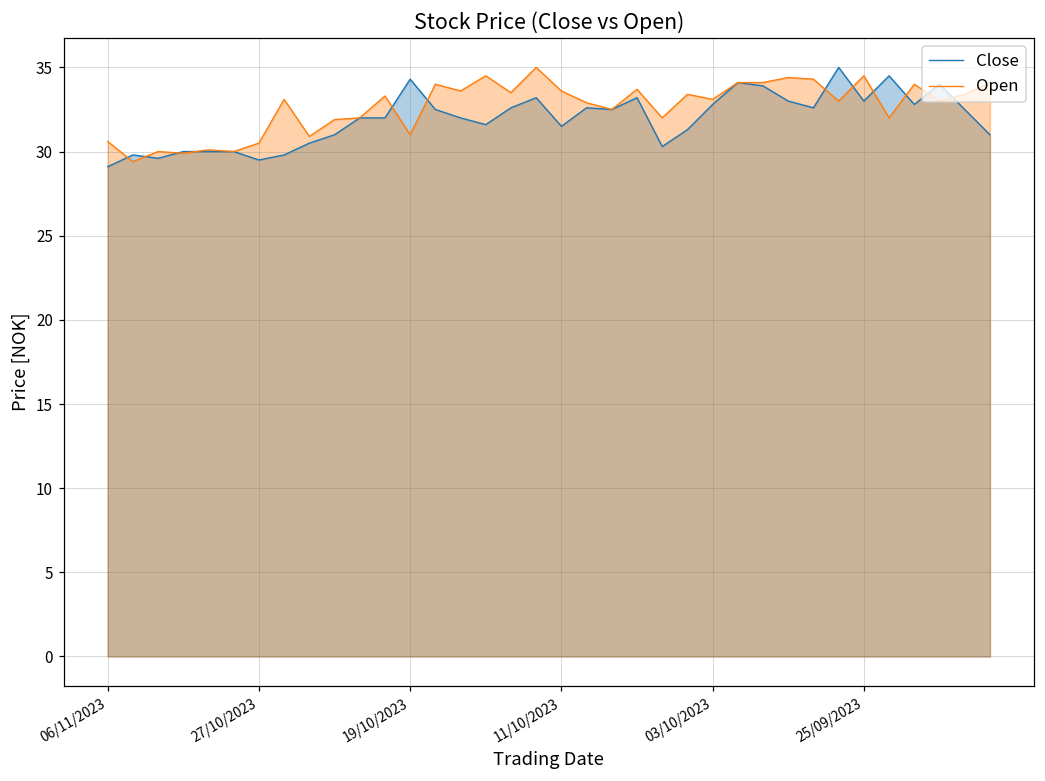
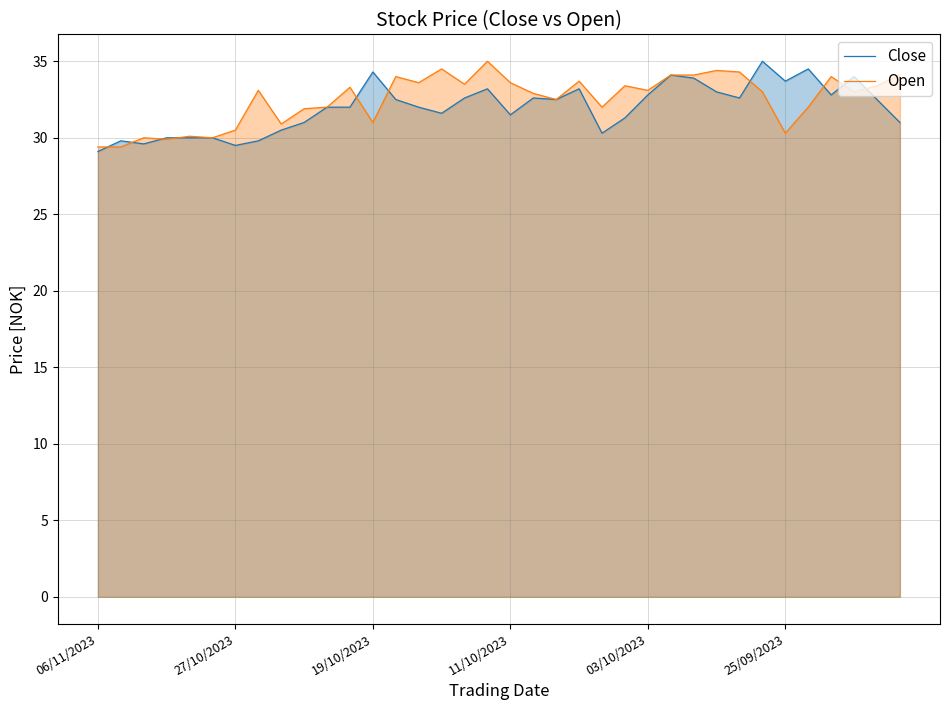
  {
    "Close": {
      "06/11/2023": 29.1,
      "27/10/2023": 29.5,
      "19/10/2023": 34.3,
      "11/10/2023": 31.5,
      "03/10/2023": 32.8,
-     "25/09/2023": 33.0
+     "25/09/2023": 33.7
    },
    "Open": {
-     "06/11/2023": 30.6,
+     "06/11/2023": 29.4,
      "27/10/2023": 30.5,
      "19/10/2023": 31.0,
      "11/10/2023": 33.6,
      "03/10/2023": 33.1,
-     "25/09/2023": 34.5
+     "25/09/2023": 30.3
    }
  }
